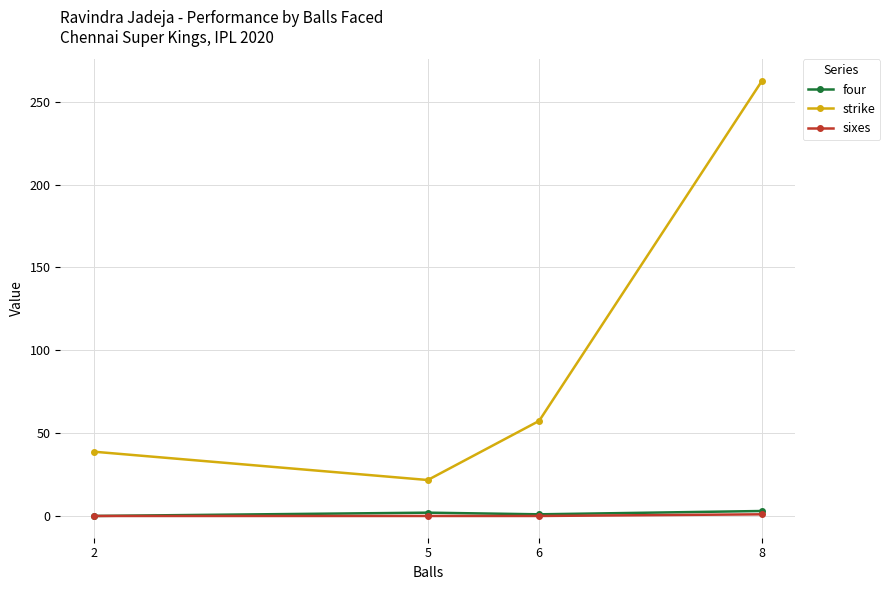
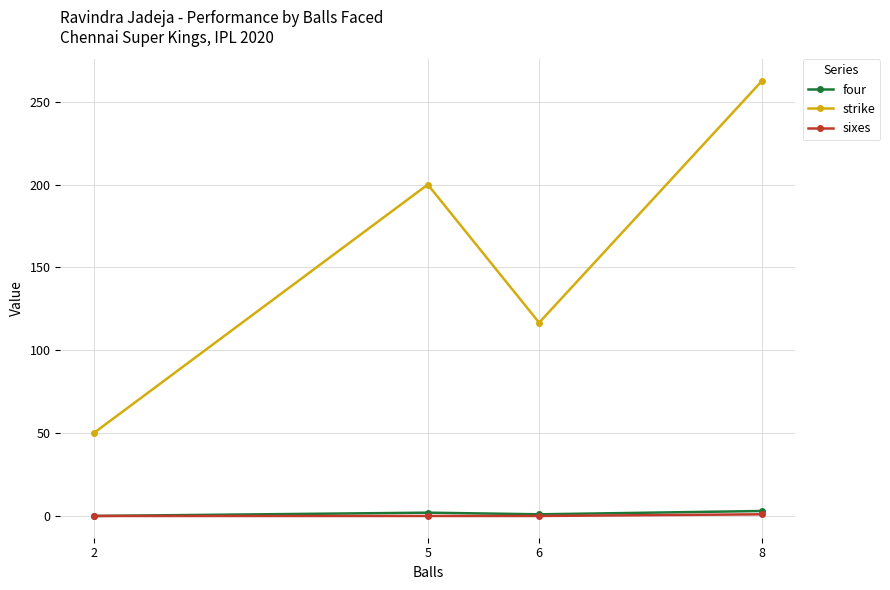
  {
    "four": {
      "5": 2,
      "8": 3
    },
    "strike": {
-     "2": 39,
-     "5": 22,
-     "6": 57,
+     "2": 50,
+     "5": 200,
+     "6": 117,
      "8": 263
    },
    "sixes": {
      "5": 0,
      "8": 1
    }
  }
